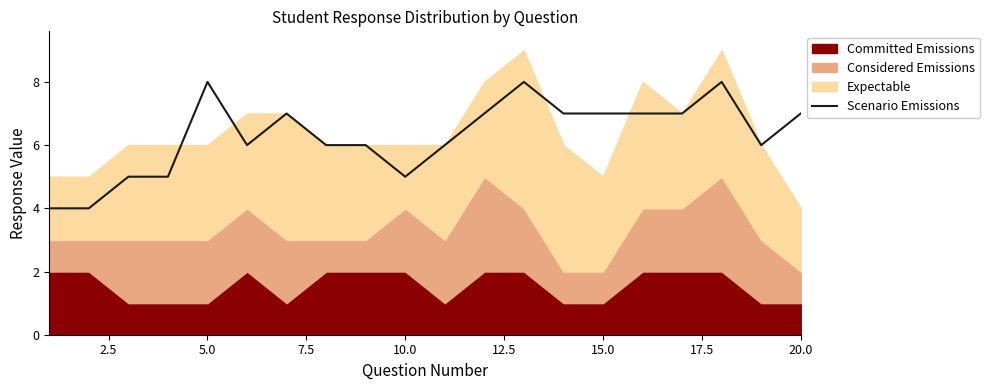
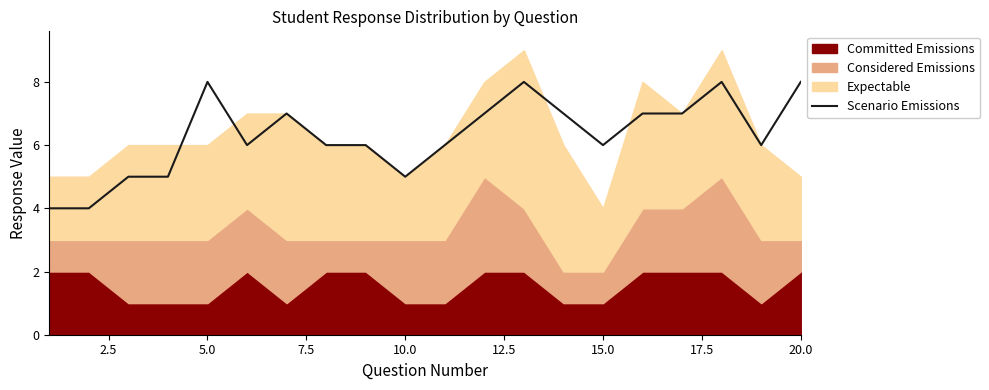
  {
    "Scenario Emissions": {
      "5.0": 8,
-     "15.0": 7,
-     "20.0": 7
+     "15.0": 6,
+     "20.0": 8
    },
    "Committed Emissions": {
-     "10.0": 2,
-     "20.0": 1
+     "10.0": 1,
+     "20.0": 2
    },
    "Expectable": {
-     "15.0": 3
+     "15.0": 2
    }
  }
